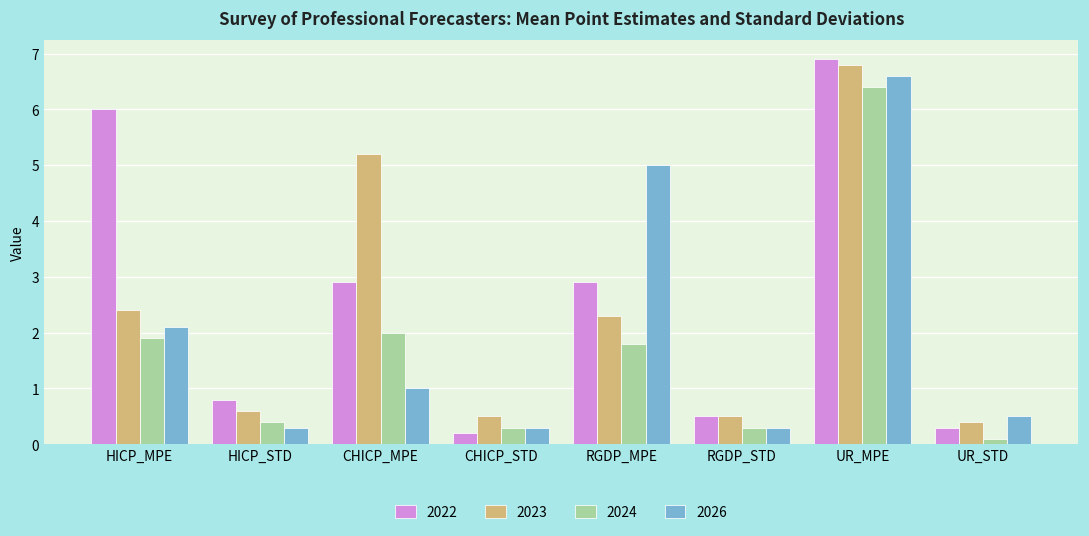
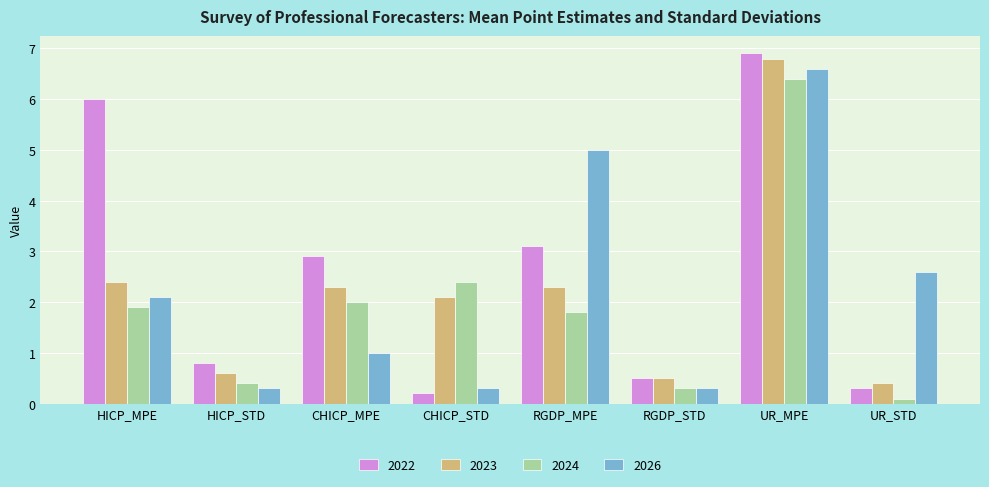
  {
    "2022": {
      "HICP_MPE": 6.0,
      "HICP_STD": 0.8,
      "CHICP_MPE": 2.9,
      "CHICP_STD": 0.2,
-     "RGDP_MPE": 2.9,
+     "RGDP_MPE": 3.1,
      "RGDP_STD": 0.5,
      "UR_MPE": 6.9,
      "UR_STD": 0.3
    },
    "2023": {
      "HICP_MPE": 2.4,
      "HICP_STD": 0.6,
-     "CHICP_MPE": 5.2,
-     "CHICP_STD": 0.5,
+     "CHICP_MPE": 2.3,
+     "CHICP_STD": 2.1,
      "RGDP_MPE": 2.3,
      "RGDP_STD": 0.5,
      "UR_MPE": 6.8,
      "UR_STD": 0.4
    },
    "2024": {
      "HICP_MPE": 1.9,
      "HICP_STD": 0.4,
      "CHICP_MPE": 2.0,
-     "CHICP_STD": 0.3,
+     "CHICP_STD": 2.4,
      "RGDP_MPE": 1.8,
      "RGDP_STD": 0.3,
      "UR_MPE": 6.4,
      "UR_STD": 0.1
    },
    "2026": {
      "HICP_MPE": 2.1,
      "HICP_STD": 0.3,
      "CHICP_MPE": 1.0,
      "CHICP_STD": 0.3,
      "RGDP_MPE": 5.0,
      "RGDP_STD": 0.3,
      "UR_MPE": 6.6,
-     "UR_STD": 0.5
+     "UR_STD": 2.6
    }
  }
